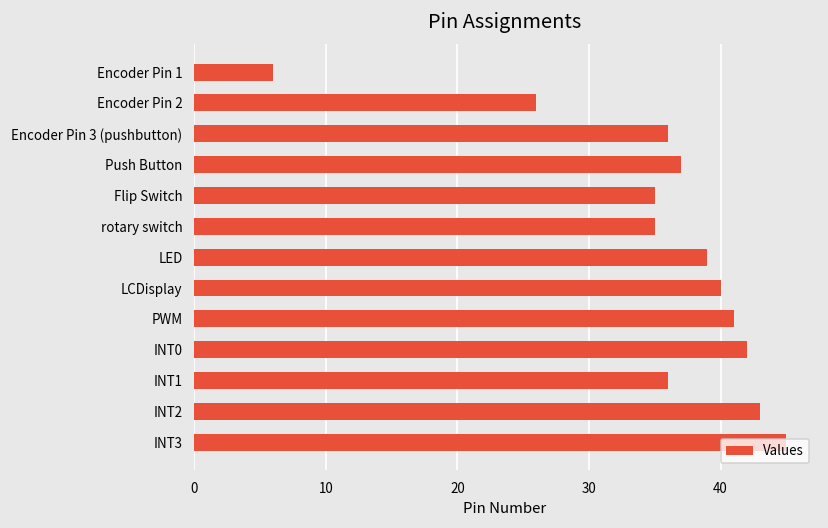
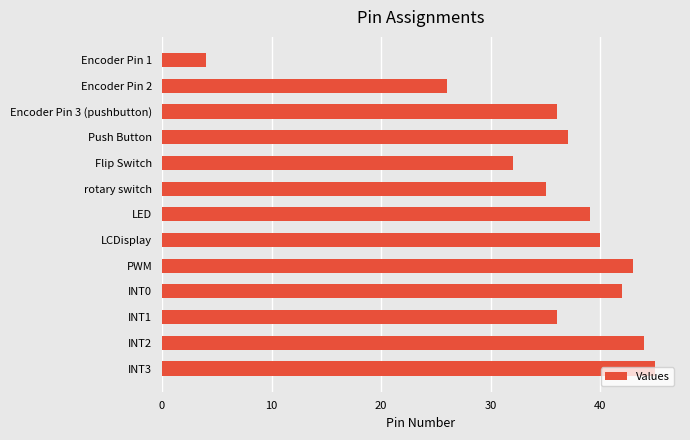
  {
-   "Encoder Pin 1": 6,
+   "Encoder Pin 1": 4,
    "Encoder Pin 2": 26,
    "Encoder Pin 3 (pushbutton)": 36,
    "Push Button": 37,
-   "Flip Switch": 35,
+   "Flip Switch": 32,
    "rotary switch": 35,
    "LED": 39,
    "LCDisplay": 40,
-   "PWM": 41,
+   "PWM": 43,
    "INT0": 42,
    "INT1": 36,
-   "INT2": 43
+   "INT2": 44
  }
